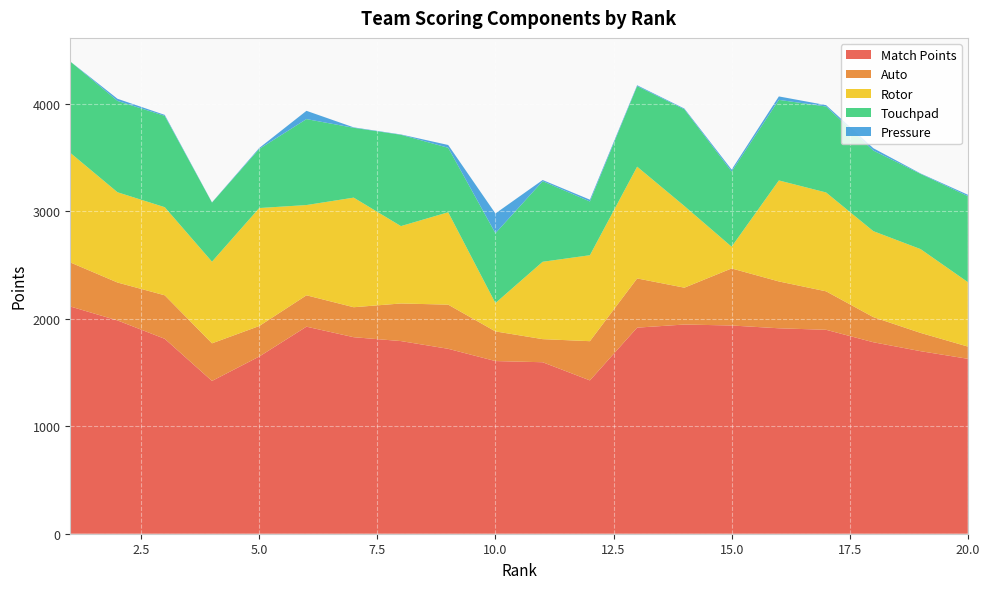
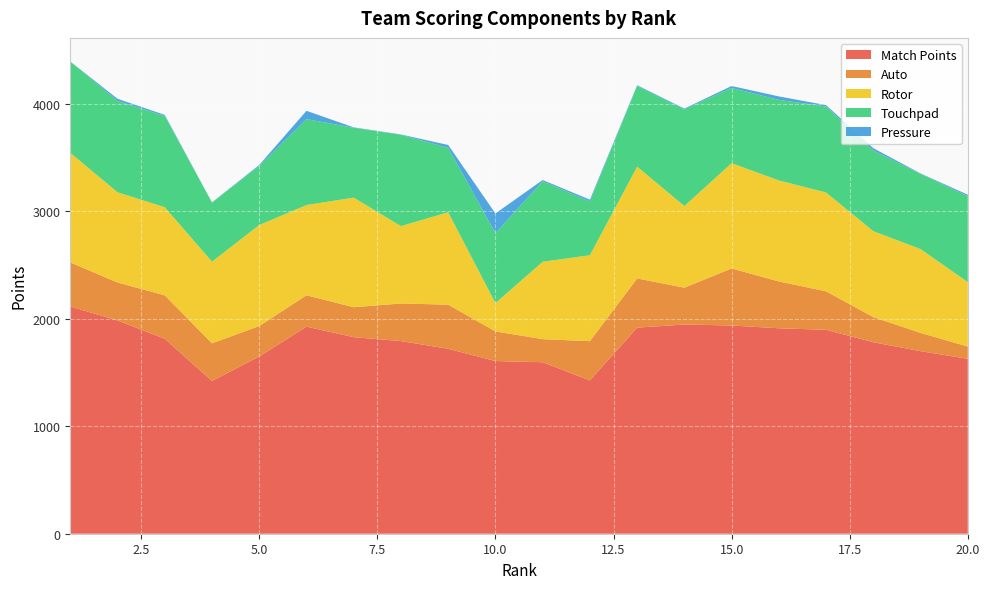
  {
    "Rotor": {
-     "5.0": 1100,
+     "5.0": 940,
      "10.0": 260,
-     "15.0": 200,
+     "15.0": 980,
      "20.0": 600
    },
    "Touchpad": {
      "10.0": 650
    },
    "Pressure": {
      "10.0": 180
    }
  }
